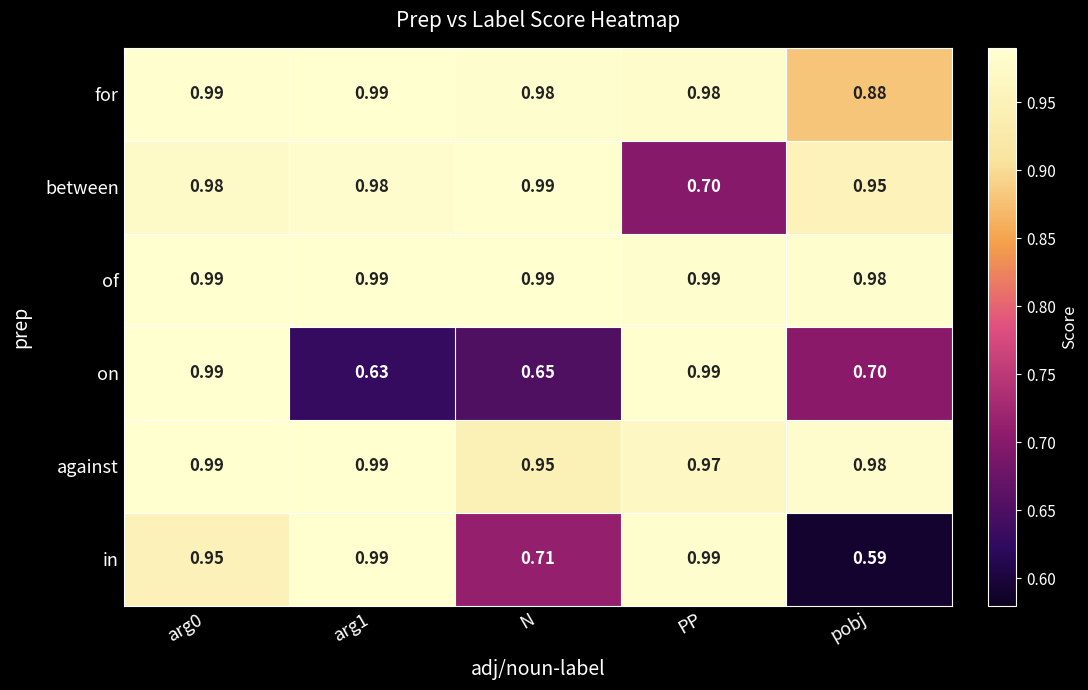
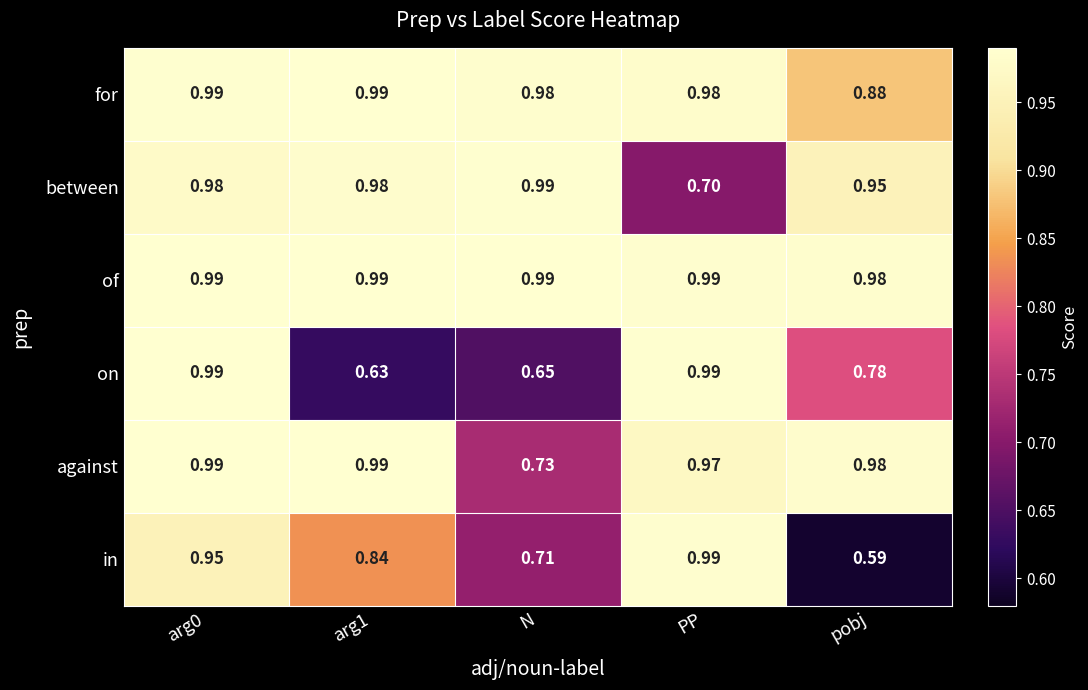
  {
    "for": {
      "arg0": 0.99,
      "arg1": 0.99,
      "N": 0.98,
      "PP": 0.98,
      "pobj": 0.88
    },
    "between": {
      "arg0": 0.98,
      "arg1": 0.98,
      "N": 0.99,
      "PP": 0.70,
      "pobj": 0.95
    },
    "of": {
      "arg0": 0.99,
      "arg1": 0.99,
      "N": 0.99,
      "PP": 0.99,
      "pobj": 0.98
    },
    "on": {
      "arg0": 0.99,
      "arg1": 0.63,
      "N": 0.65,
      "PP": 0.99,
-     "pobj": 0.70
+     "pobj": 0.78
    },
    "against": {
      "arg0": 0.99,
      "arg1": 0.99,
-     "N": 0.95,
+     "N": 0.73,
      "PP": 0.97,
      "pobj": 0.98
    },
    "in": {
      "arg0": 0.95,
-     "arg1": 0.99,
+     "arg1": 0.84,
      "N": 0.71,
      "PP": 0.99,
      "pobj": 0.59
    }
  }
